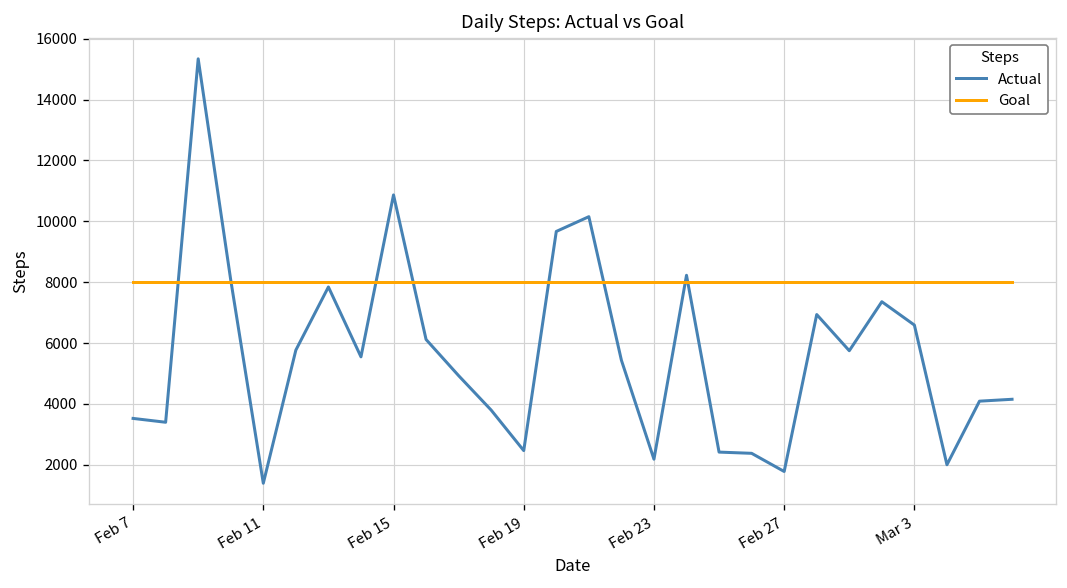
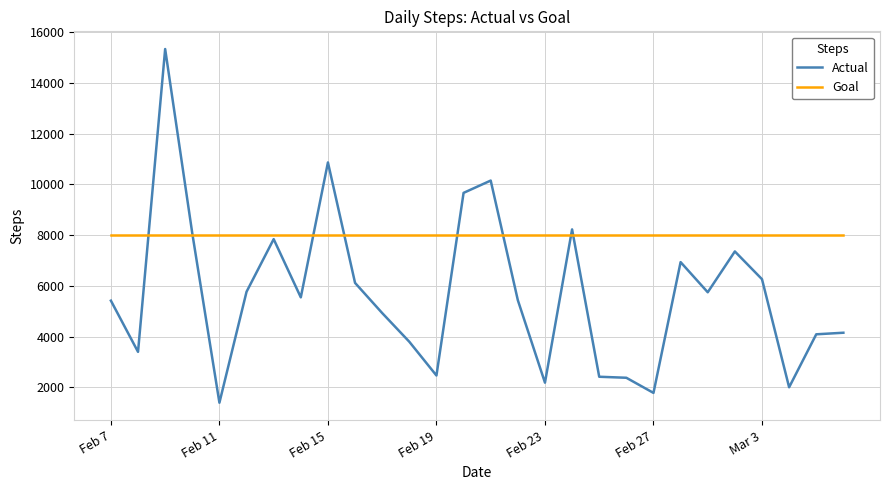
  {
    "Actual": {
-     "Feb 7": 3500,
+     "Feb 7": 5400,
      "Feb 11": 1400,
      "Feb 15": 10900,
      "Feb 19": 2500,
      "Feb 23": 2200,
      "Feb 27": 1800,
-     "Mar 3": 6600
+     "Mar 3": 6300
    },
    "Goal": {
      "Feb 7": 8000,
      "Feb 11": 8000,
      "Feb 15": 8000,
      "Feb 19": 8000,
      "Feb 23": 8000,
      "Feb 27": 8000,
      "Mar 3": 8000
    }
  }
